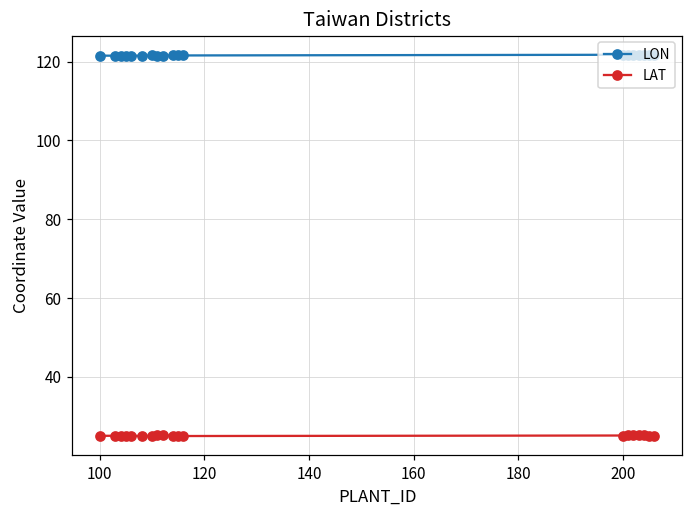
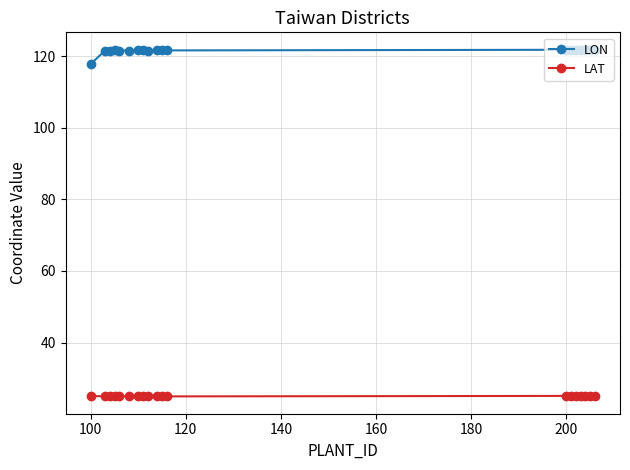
  {
    "LON": {
-     "100": 122
+     "100": 118
    },
    "LAT": {
      "100": 25,
      "200": 25
    }
  }
